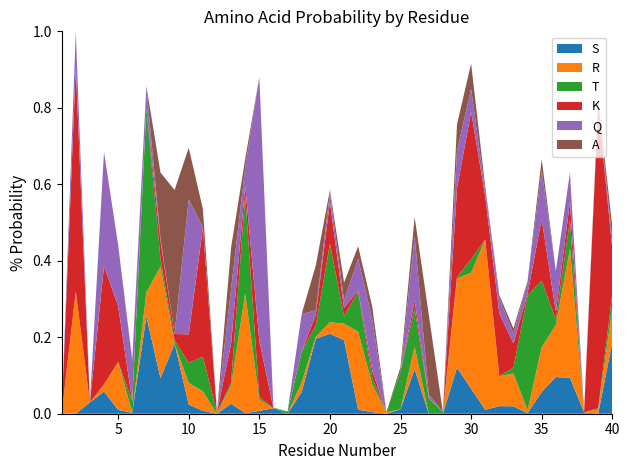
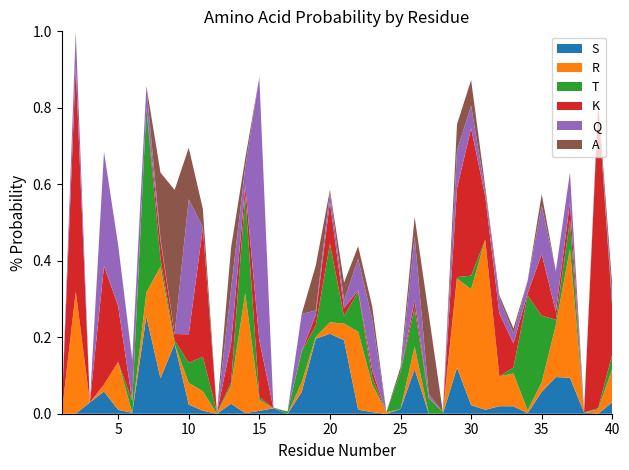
  {
    "S": {
-     "30": 0.07,
-     "40": 0.19
+     "30": 0.02,
+     "40": 0.03
    },
    "R": {
-     "35": 0.12
+     "35": 0.02
    },
    "A": {
      "10": 0.13,
      "25": 0.01,
      "30": 0.07,
      "35": 0.03,
      "40": 0.03
    }
  }
